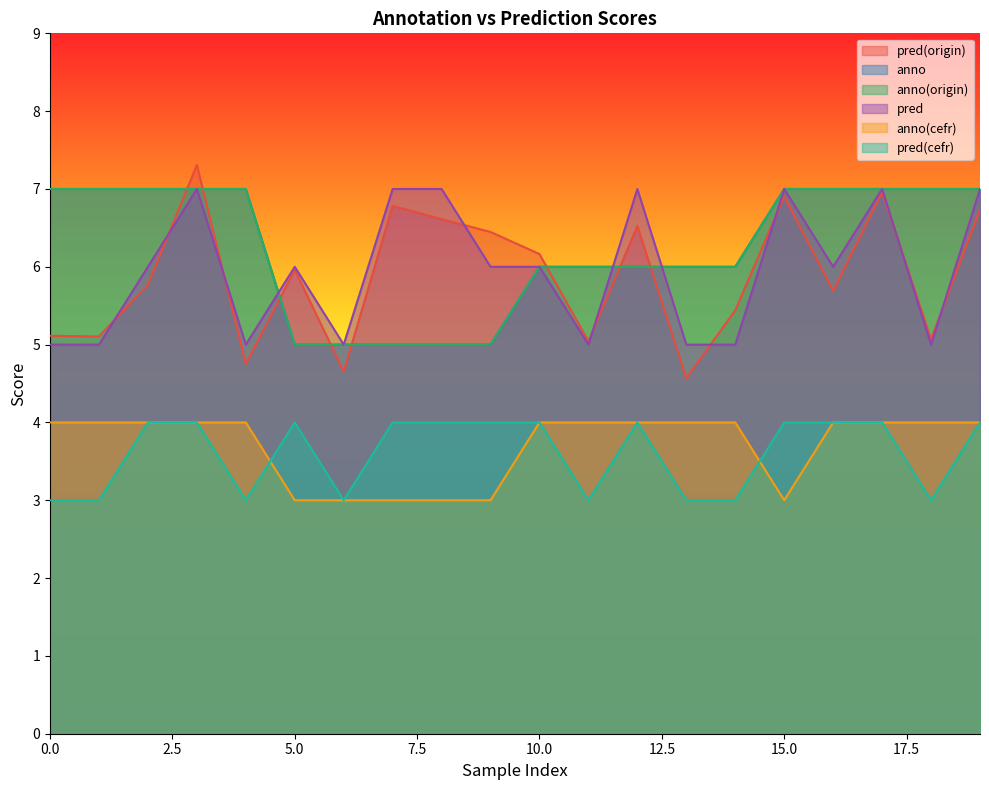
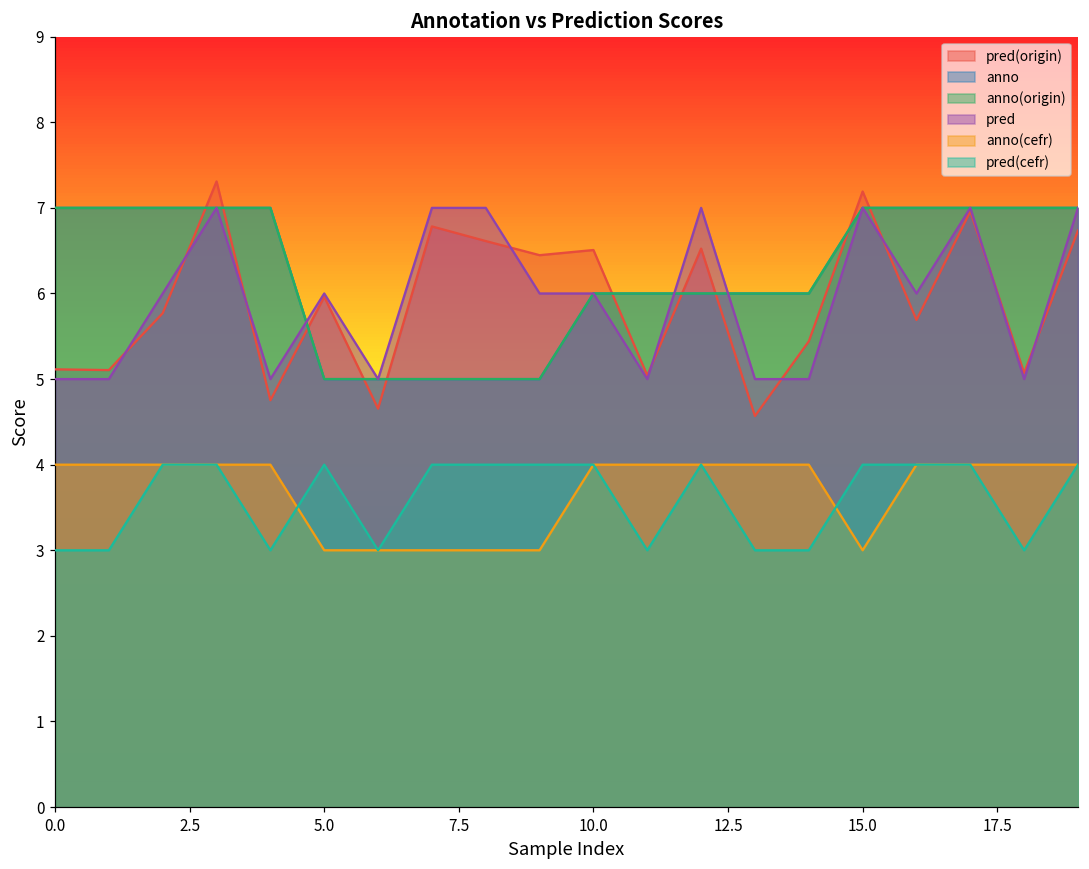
  {
    "pred(origin)": {
      "0.0": 5.1,
      "5.0": 6.0,
-     "10.0": 6.2,
-     "15.0": 6.9
+     "10.0": 6.5,
+     "15.0": 7.2
    },
    "pred": {
      "0.0": 5.0,
      "5.0": 6.0
    },
    "anno(cefr)": {
      "0.0": 4.0,
      "5.0": 3.0,
      "15.0": 3.0
    }
  }
